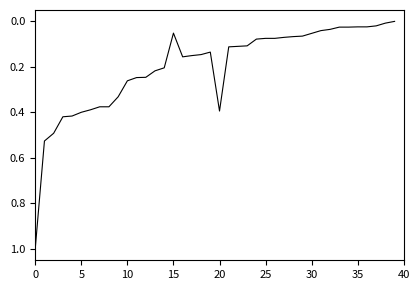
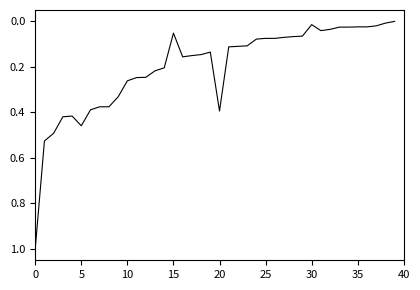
  {
    "0": 1.00,
-   "5": 0.40,
+   "5": 0.46,
    "10": 0.26,
    "15": 0.05,
    "20": 0.39,
    "25": 0.07,
-   "30": 0.05,
+   "30": 0.01,
    "35": 0.02
  }
